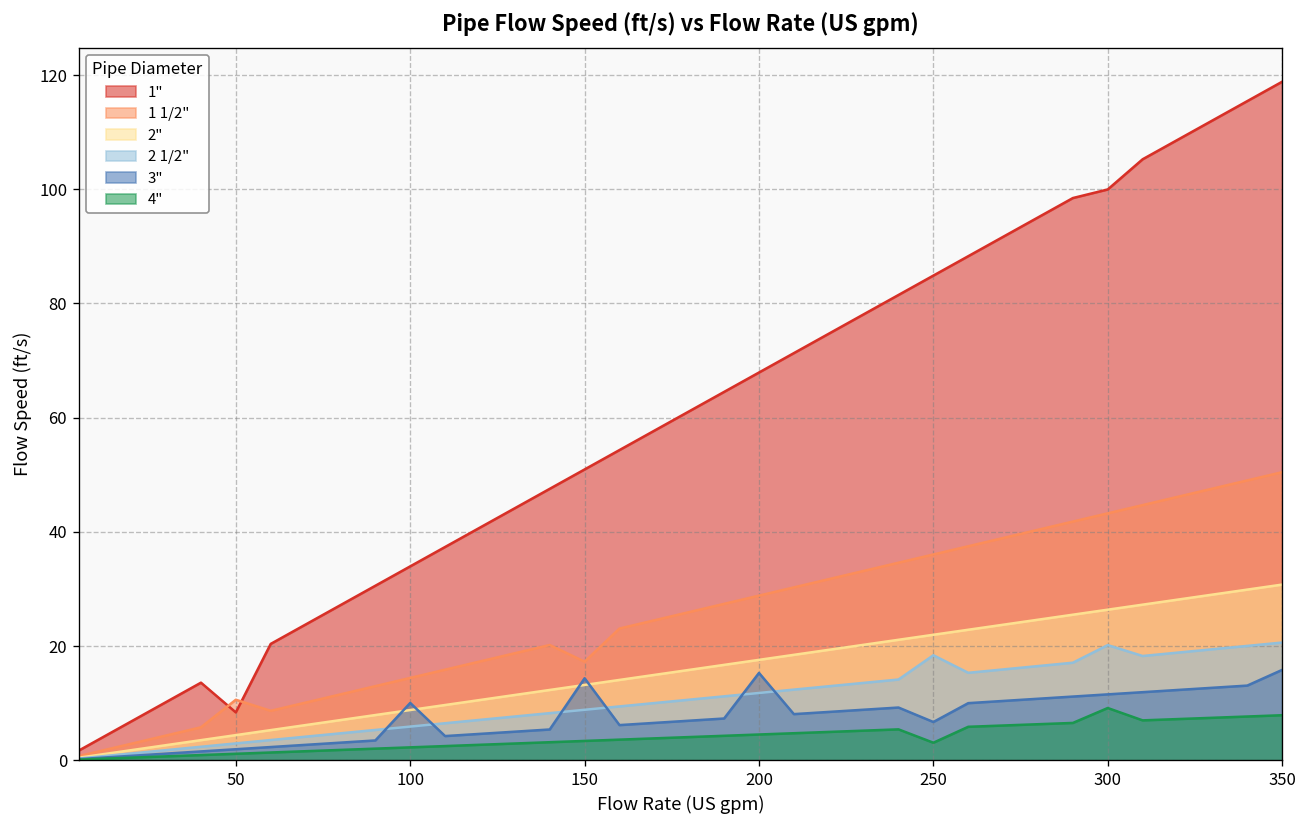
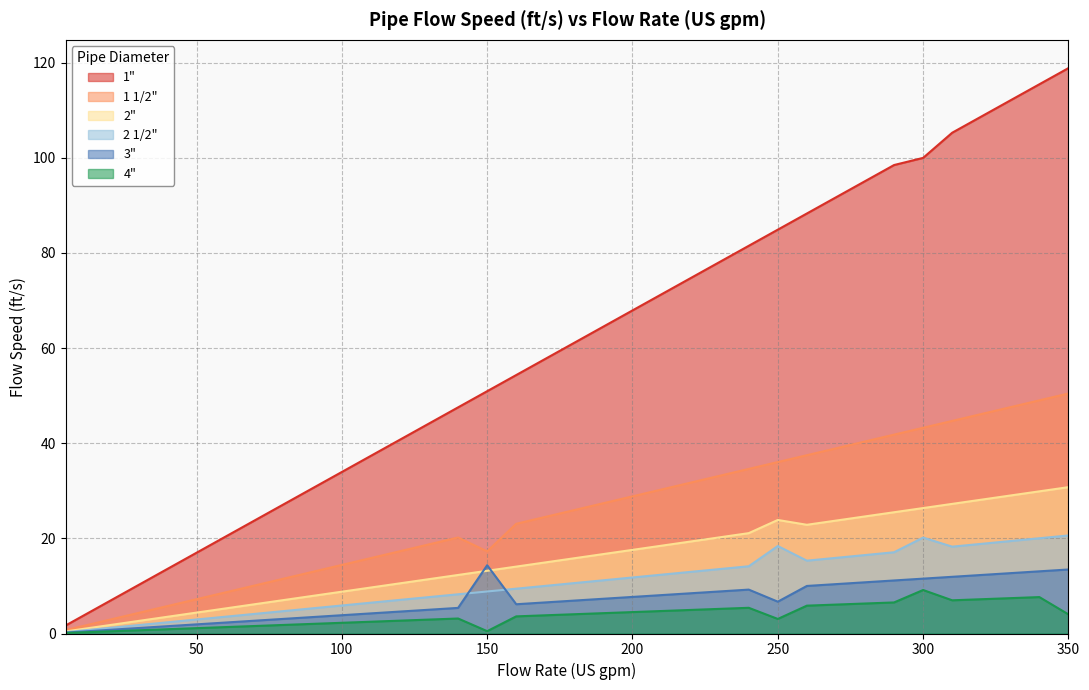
  {
    "1\"": {
-     "50": 8,
+     "50": 17,
      "100": 34,
      "150": 51,
      "200": 68,
      "250": 85,
      "300": 100,
      "350": 119
    },
    "1 1/2\"": {
-     "50": 11,
+     "50": 7,
      "100": 14,
      "150": 17,
      "200": 29,
      "250": 36,
      "300": 43,
      "350": 50
    },
    "2\"": {
      "50": 4,
      "100": 9,
      "150": 13,
      "200": 18,
-     "250": 22,
+     "250": 24,
      "300": 26,
      "350": 31
    },
    "2 1/2\"": {
      "50": 3,
      "100": 6,
      "150": 9,
      "200": 12,
      "250": 18,
      "300": 20,
      "350": 21
    },
    "3\"": {
      "50": 2,
-     "100": 10,
+     "100": 4,
      "150": 14,
-     "200": 15,
+     "200": 8,
      "250": 7,
      "300": 12,
-     "350": 16
+     "350": 13
    },
    "4\"": {
      "50": 1,
      "100": 2,
-     "150": 3,
+     "150": 0,
      "200": 5,
      "250": 3,
      "300": 9,
-     "350": 8
+     "350": 4
    }
  }
